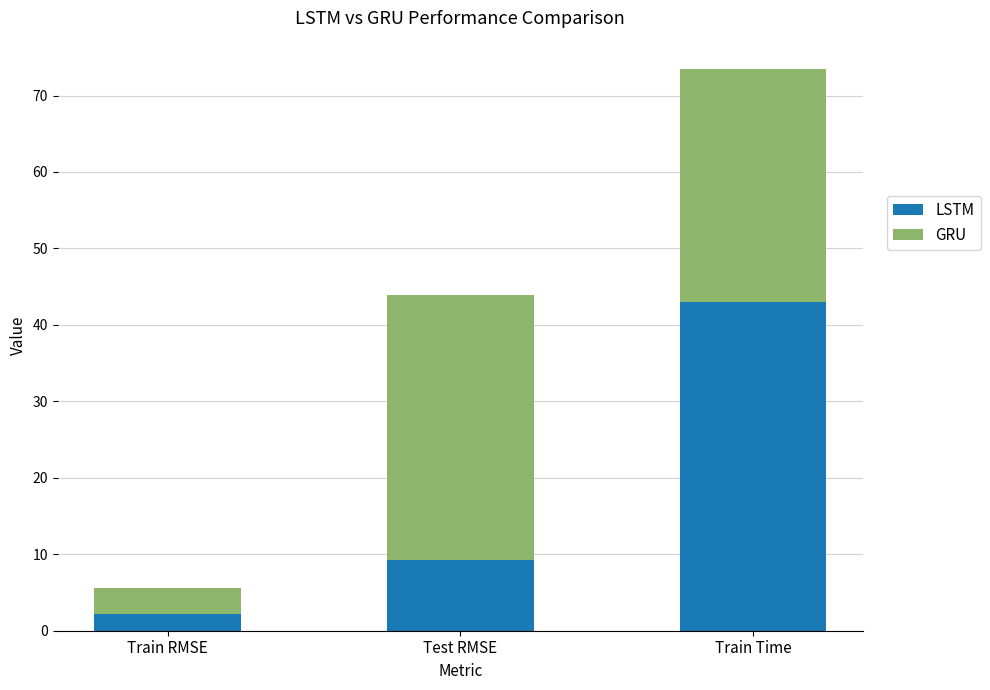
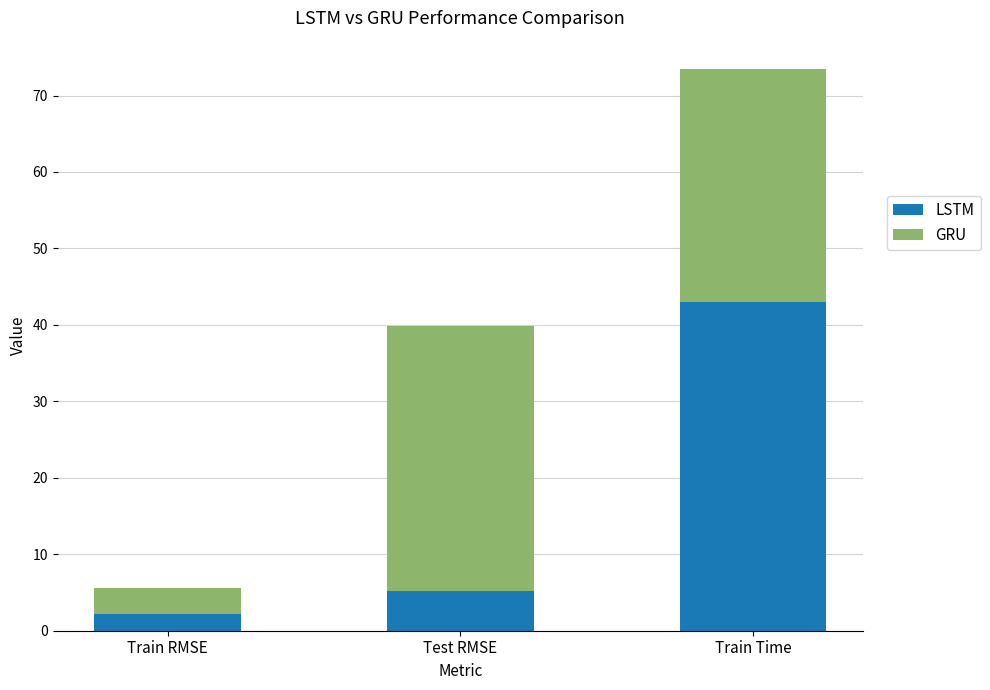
  {
    "LSTM": {
      "Train RMSE": 2,
-     "Test RMSE": 9,
+     "Test RMSE": 5,
      "Train Time": 43
    },
    "GRU": {
      "Train RMSE": 3,
      "Test RMSE": 35,
      "Train Time": 31
    }
  }
